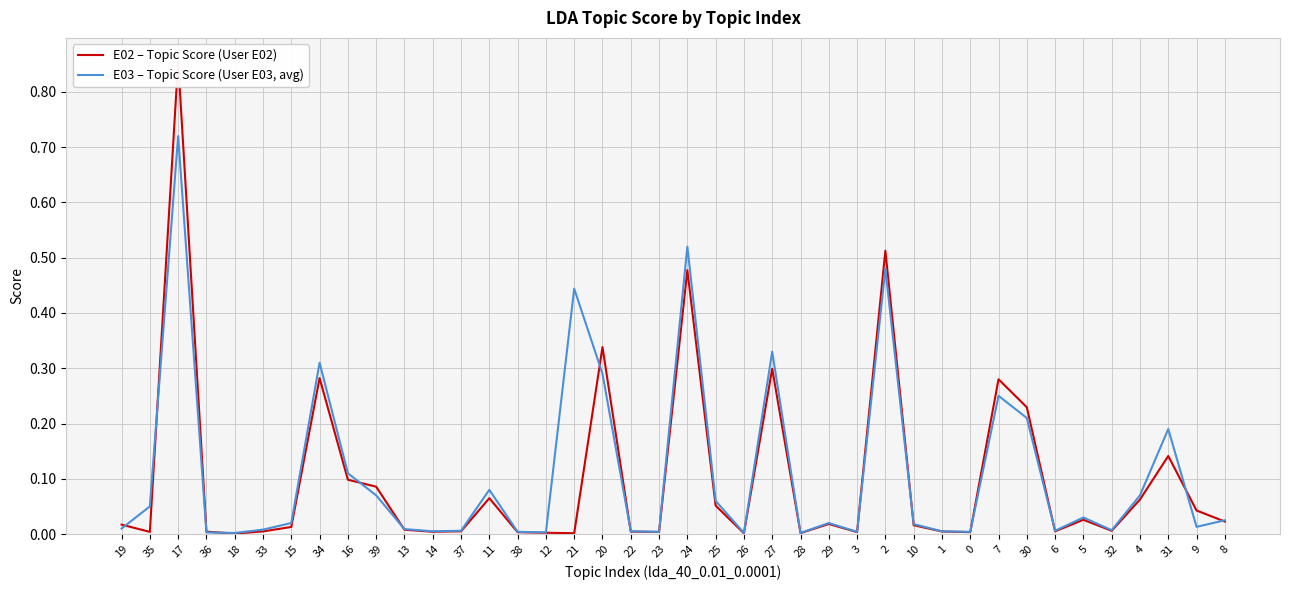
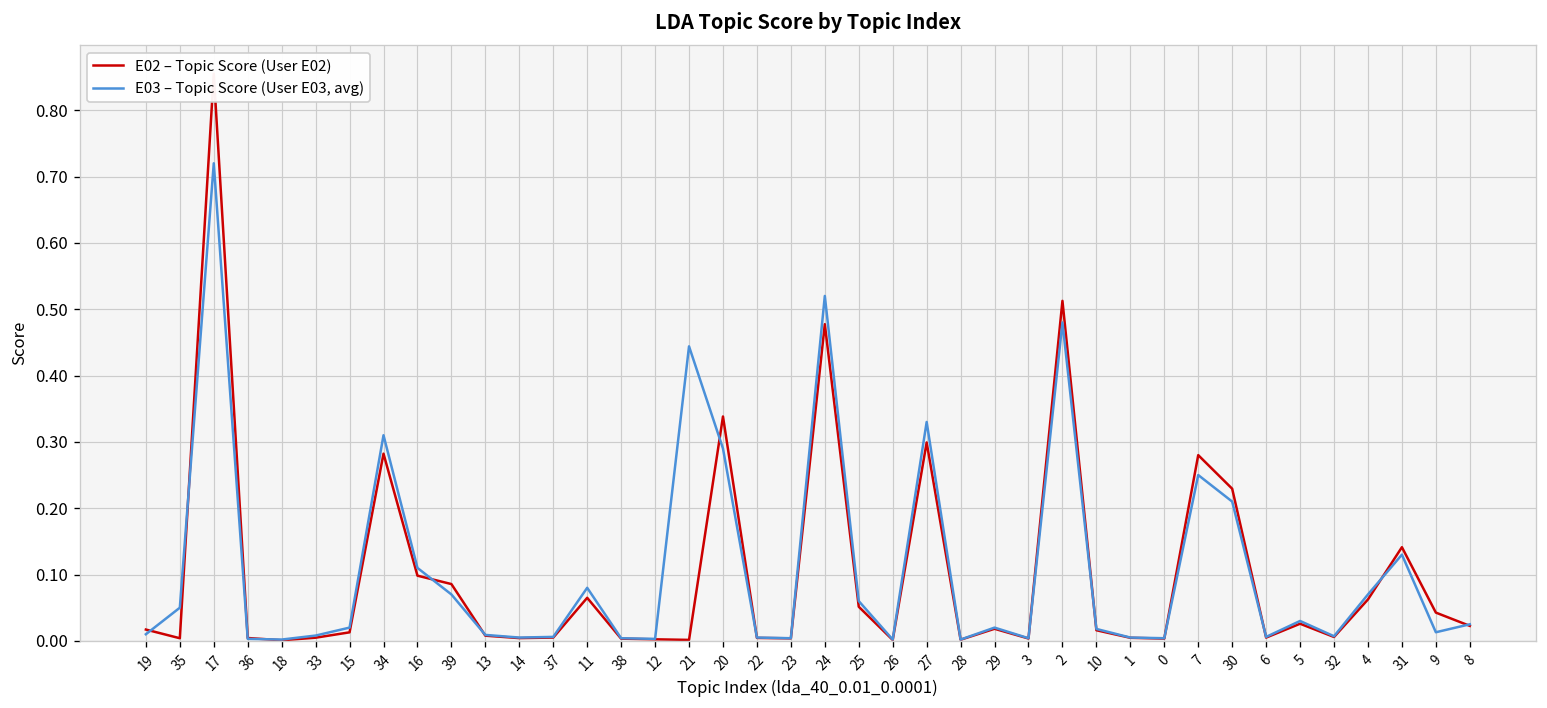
  {
    "E02 – Topic Score (User E02)": {
      "19": 0.02,
      "35": 0.00,
      "15": 0.01,
      "34": 0.28,
      "16": 0.10,
      "39": 0.09,
      "11": 0.06,
      "21": 0.00,
      "20": 0.34,
      "24": 0.48,
      "25": 0.05,
      "27": 0.30,
      "2": 0.51,
      "7": 0.28,
      "30": 0.23,
      "4": 0.06,
      "31": 0.14,
      "9": 0.04
    },
    "E03 – Topic Score (User E03, avg)": {
      "19": 0.01,
      "35": 0.05,
      "17": 0.72,
      "15": 0.02,
      "34": 0.31,
      "16": 0.11,
      "39": 0.07,
      "11": 0.08,
      "21": 0.44,
      "20": 0.29,
      "24": 0.52,
      "25": 0.06,
      "27": 0.33,
      "2": 0.48,
      "7": 0.25,
      "30": 0.21,
      "4": 0.07,
-     "31": 0.19,
+     "31": 0.13,
      "9": 0.01
    }
  }
